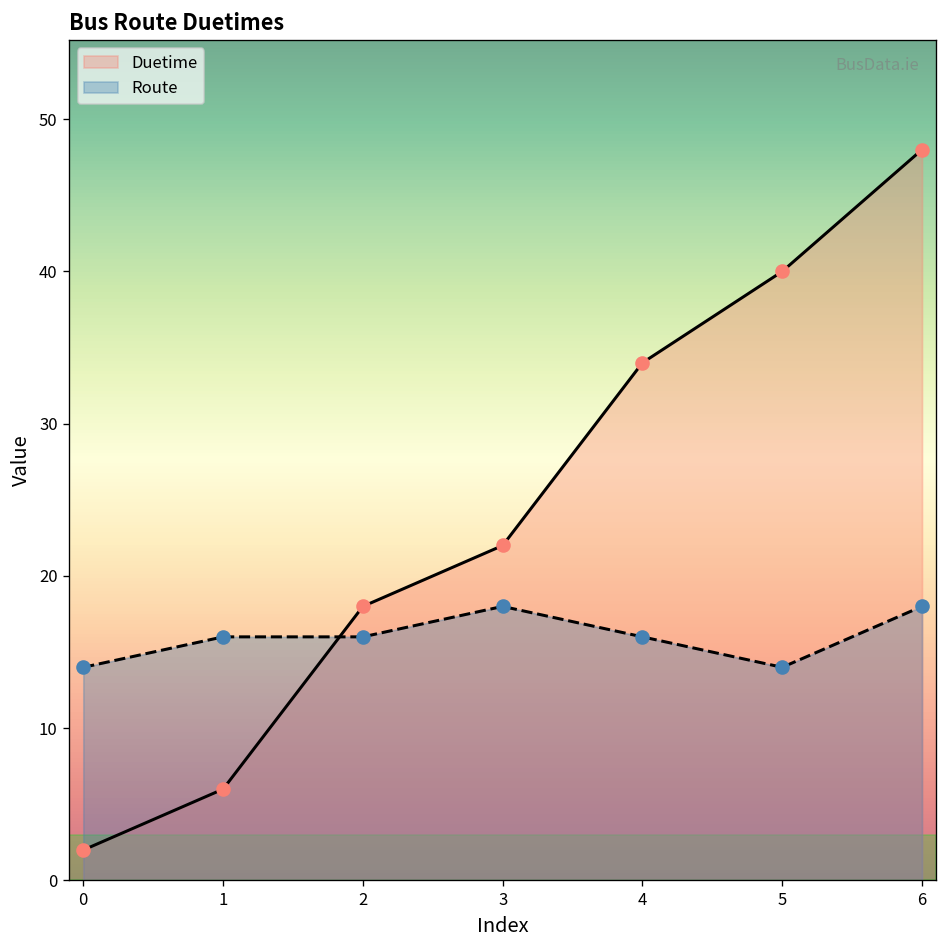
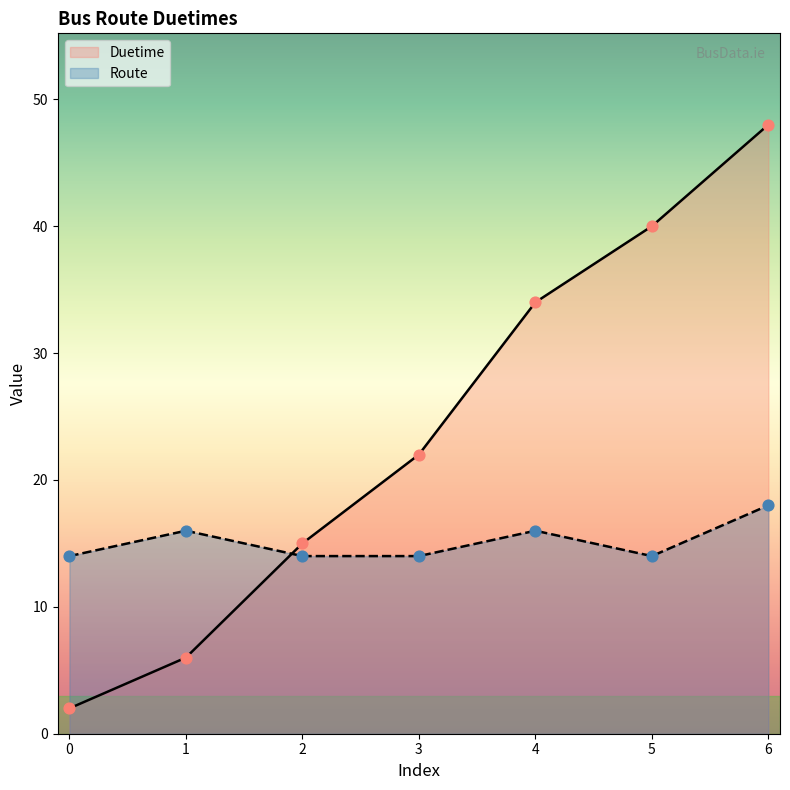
  {
    "Duetime": {
      "0": 2,
      "1": 6,
-     "2": 18,
+     "2": 15,
      "3": 22,
      "4": 34,
      "5": 40,
      "6": 48
    },
    "Route": {
      "0": 14,
      "1": 16,
-     "2": 16,
-     "3": 18,
+     "2": 14,
+     "3": 14,
      "4": 16,
      "5": 14,
      "6": 18
    }
  }
